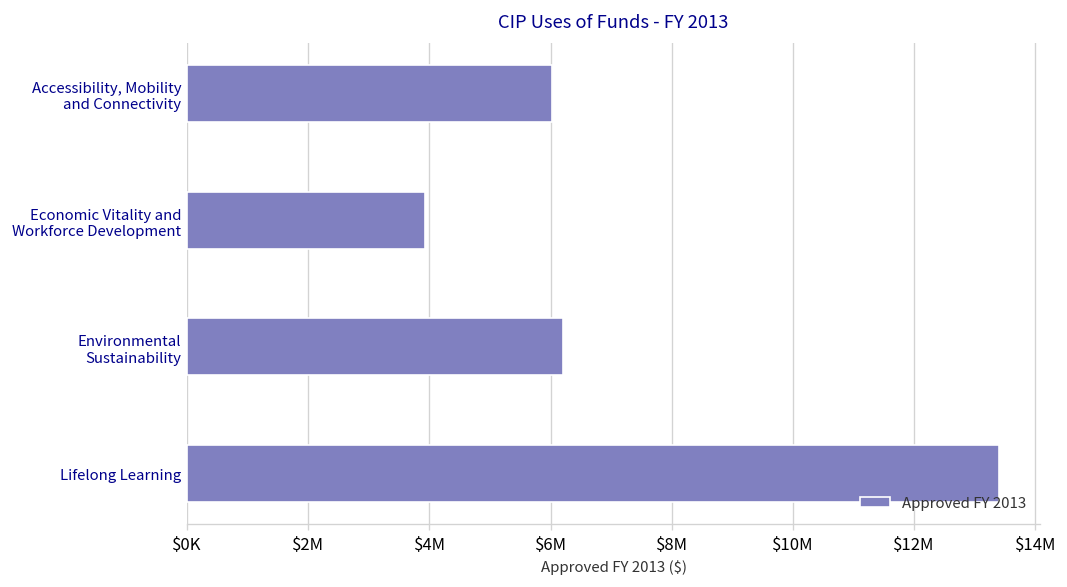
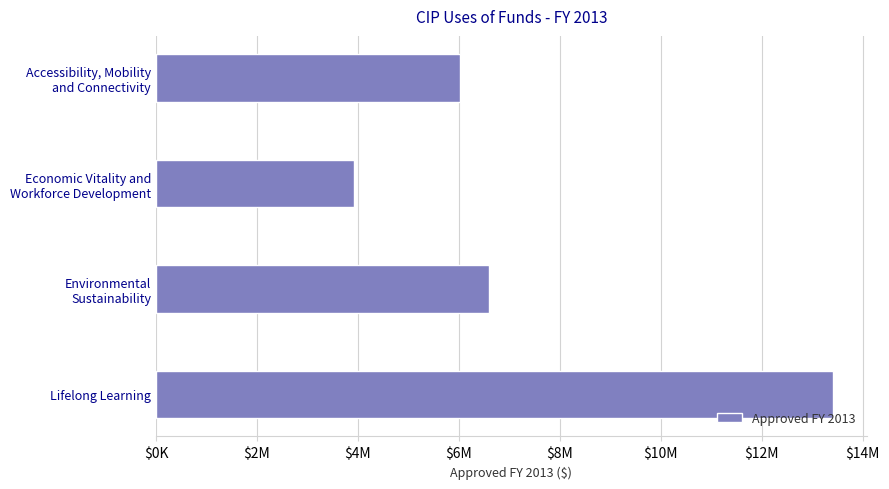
  {
    "Accessibility, Mobility and Connectivity": "$6000000",
    "Economic Vitality and Workforce Development": "$3900000",
-   "Environmental Sustainability": "$6200000",
+   "Environmental Sustainability": "$6600000",
    "Lifelong Learning": "$13400000"
  }
